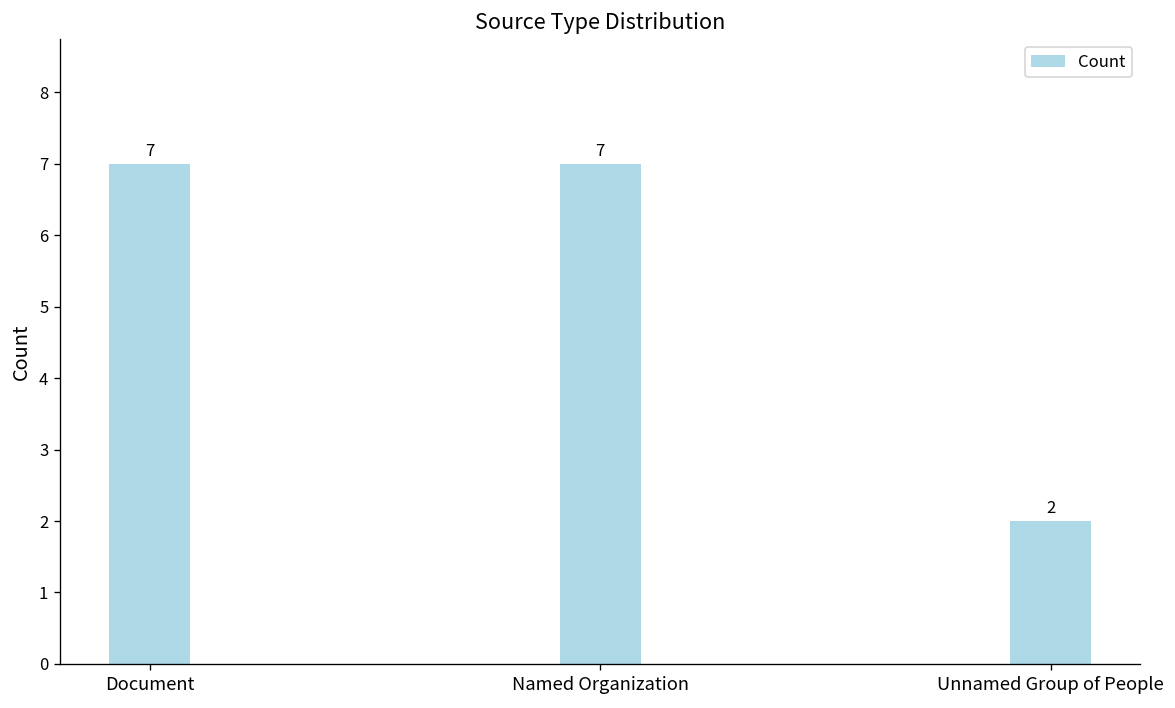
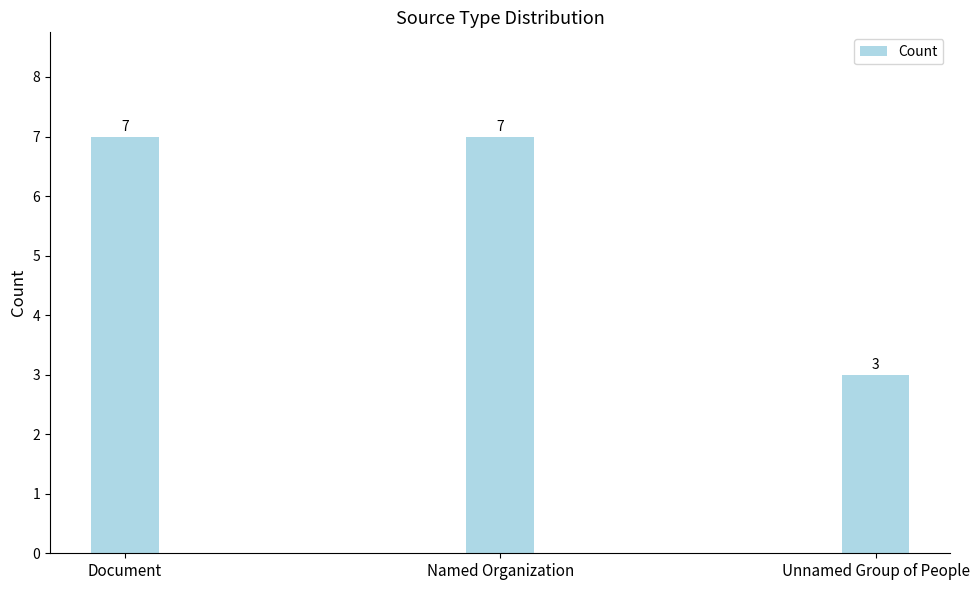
  {
    "Document": 7,
    "Named Organization": 7,
-   "Unnamed Group of People": 2
+   "Unnamed Group of People": 3
  }
